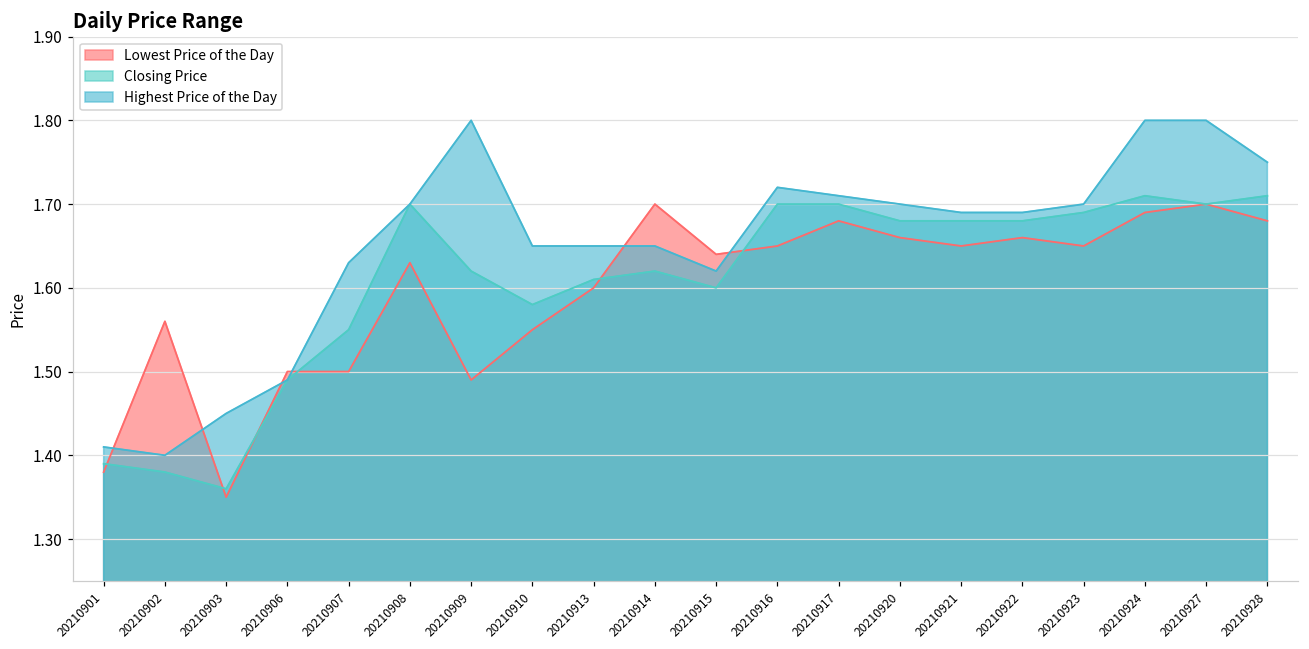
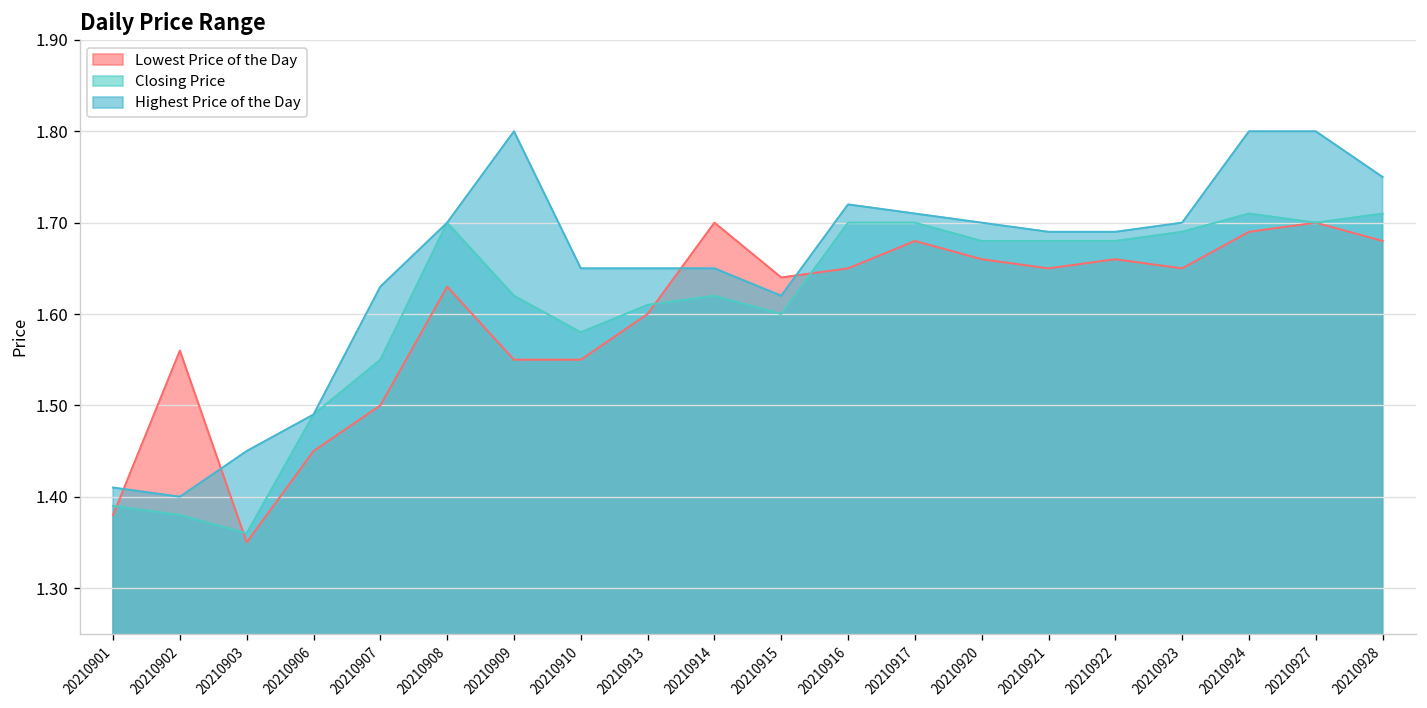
  {
    "Lowest Price of the Day": {
      "20210901": 1.38,
      "20210902": 1.56,
      "20210903": 1.35,
-     "20210906": 1.50,
+     "20210906": 1.45,
      "20210907": 1.50,
      "20210908": 1.63,
-     "20210909": 1.49,
+     "20210909": 1.55,
      "20210910": 1.55,
      "20210913": 1.60,
      "20210914": 1.70,
      "20210915": 1.64,
      "20210916": 1.65,
      "20210917": 1.68,
      "20210920": 1.66,
      "20210921": 1.65,
      "20210922": 1.66,
      "20210923": 1.65,
      "20210924": 1.69,
      "20210928": 1.68
    }
  }
